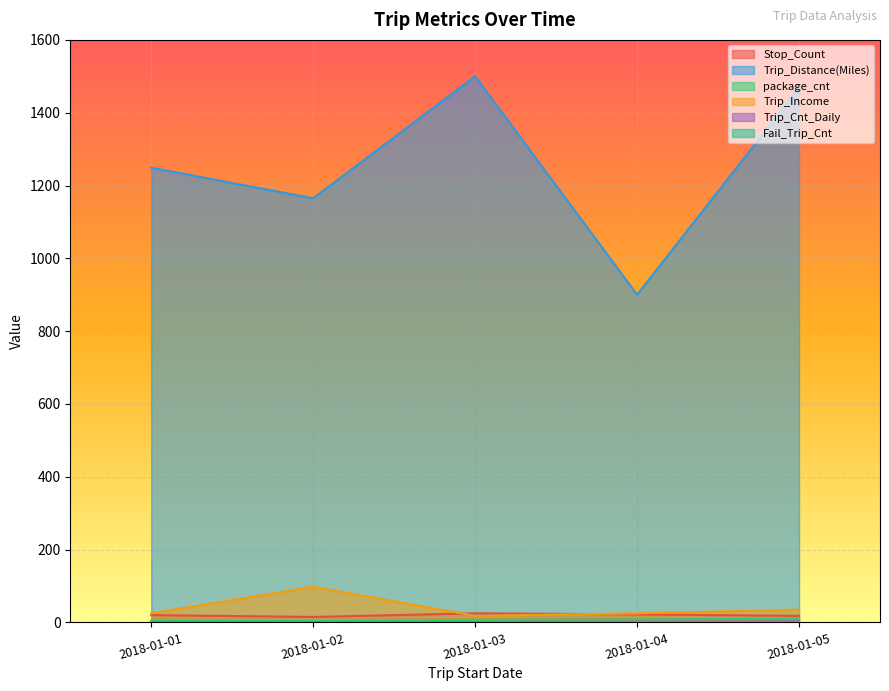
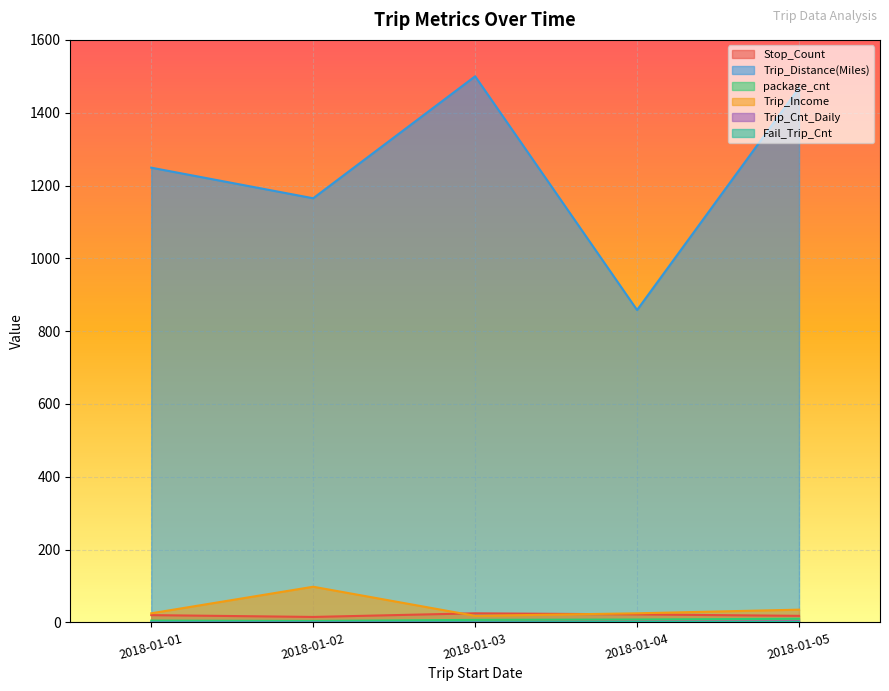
  {
    "Stop_Count": {
      "2018-01-02": 20,
      "2018-01-03": 30,
      "2018-01-05": 20
    },
    "Trip_Distance(Miles)": {
      "2018-01-01": 1250,
      "2018-01-02": 1170,
      "2018-01-03": 1500,
-     "2018-01-04": 900
+     "2018-01-04": 860
    },
    "Trip_Income": {
      "2018-01-02": 100,
      "2018-01-03": 20,
      "2018-01-05": 40
    }
  }
